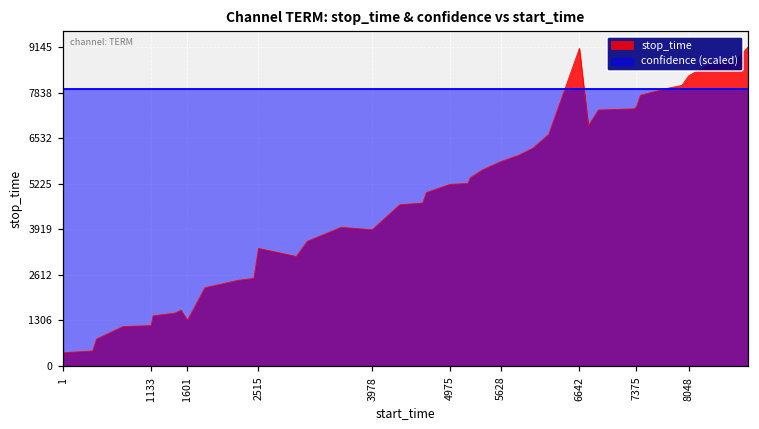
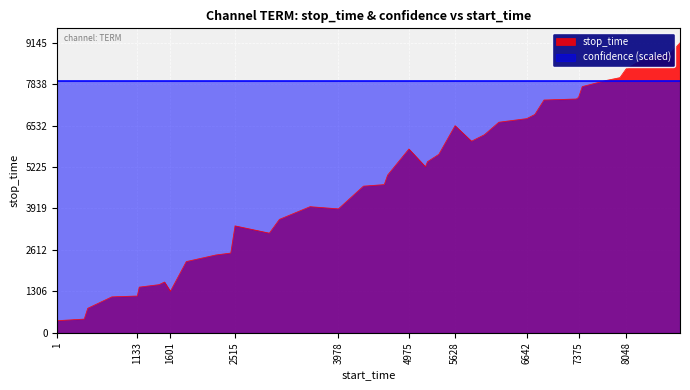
  {
    "stop_time": {
      "1": 400,
      "1133": 1200,
      "1601": 1300,
      "2515": 3400,
      "3978": 3900,
-     "4975": 5200,
-     "5628": 5900,
-     "6642": 9100,
+     "4975": 5800,
+     "5628": 6500,
+     "6642": 6800,
      "7375": 7400,
      "8048": 8300
    },
    "confidence (scaled)": {
      "1": 8000,
      "1133": 8000,
      "1601": 8000,
      "2515": 8000,
      "3978": 8000,
      "4975": 8000,
      "5628": 8000,
      "6642": 8000,
      "7375": 8000,
      "8048": 8000
    }
  }
